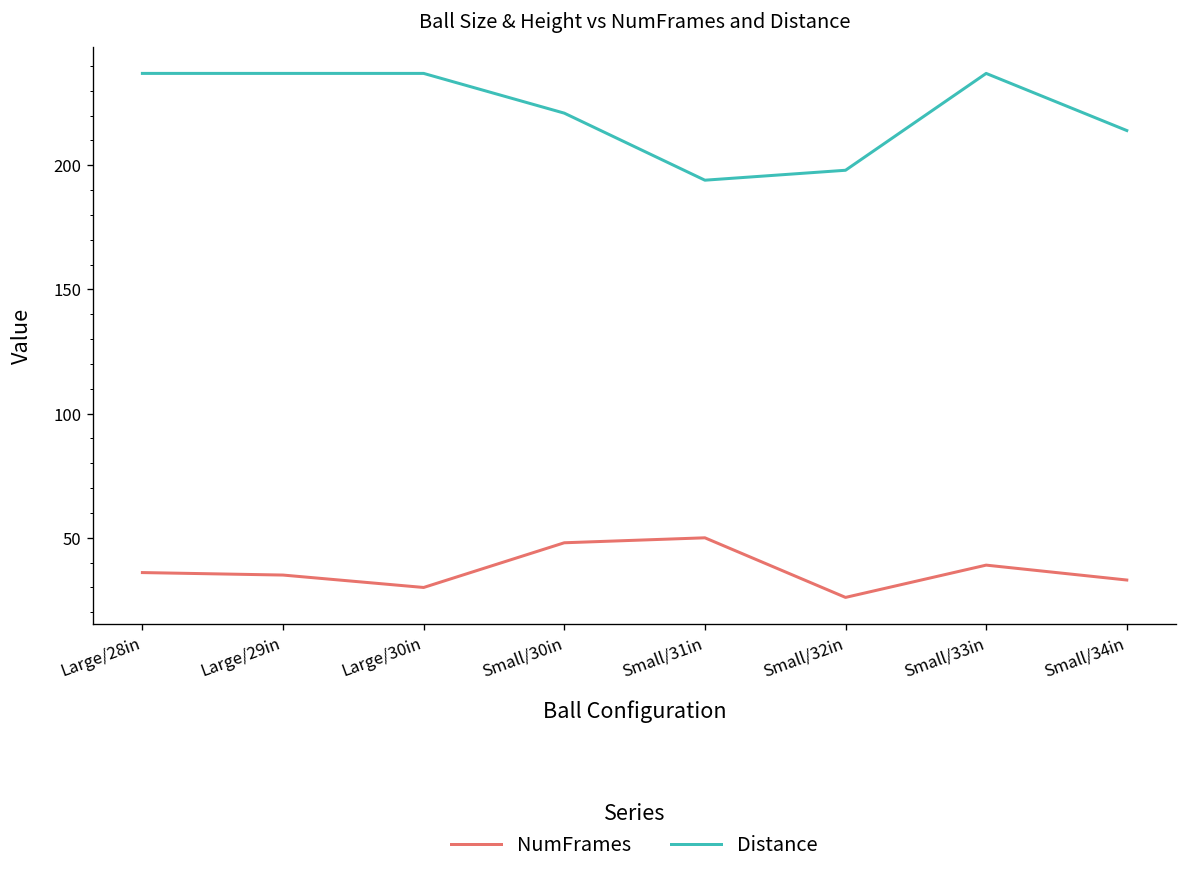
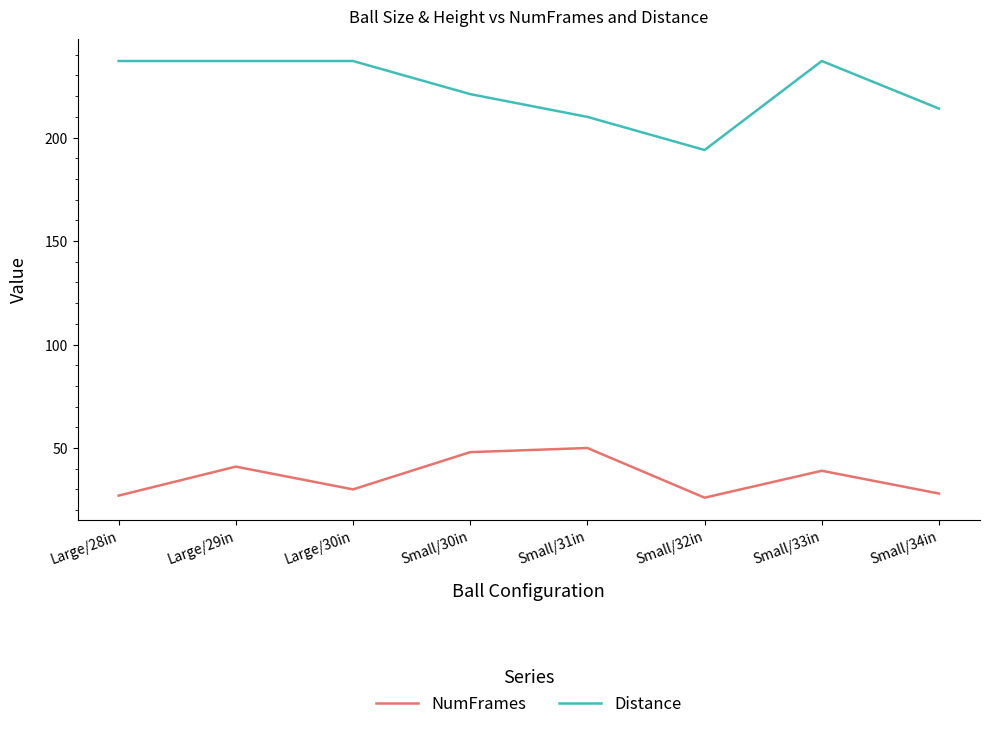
  {
    "NumFrames": {
-     "Large/28in": 36,
-     "Large/29in": 35,
+     "Large/28in": 27,
+     "Large/29in": 41,
      "Large/30in": 30,
      "Small/30in": 48,
      "Small/31in": 50,
      "Small/32in": 26,
      "Small/33in": 39,
-     "Small/34in": 33
+     "Small/34in": 28
    },
    "Distance": {
      "Large/28in": 237,
      "Large/29in": 237,
      "Large/30in": 237,
      "Small/30in": 221,
-     "Small/31in": 194,
-     "Small/32in": 198,
+     "Small/31in": 210,
+     "Small/32in": 194,
      "Small/33in": 237,
      "Small/34in": 214
    }
  }
